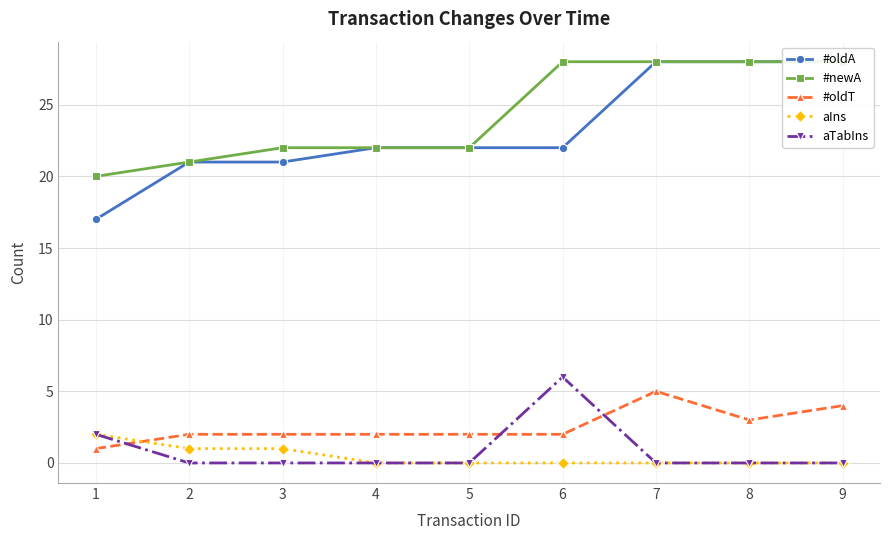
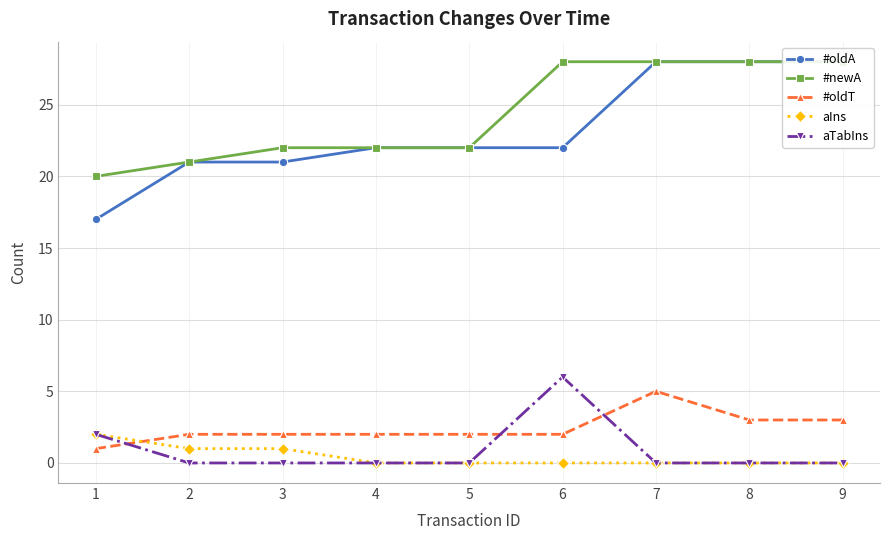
  {
    "#oldA": {
      "1": 17,
      "3": 21,
      "6": 22
    },
    "#newA": {
      "1": 20,
      "3": 22,
      "6": 28
    },
    "#oldT": {
      "1": 1,
      "2": 2,
      "3": 2,
      "4": 2,
      "5": 2,
      "6": 2,
      "7": 5,
      "8": 3,
-     "9": 4
+     "9": 3
    },
    "aIns": {
      "2": 1,
      "3": 1,
      "6": 0
    },
    "aTabIns": {
      "2": 0,
      "3": 0,
      "6": 6
    }
  }
